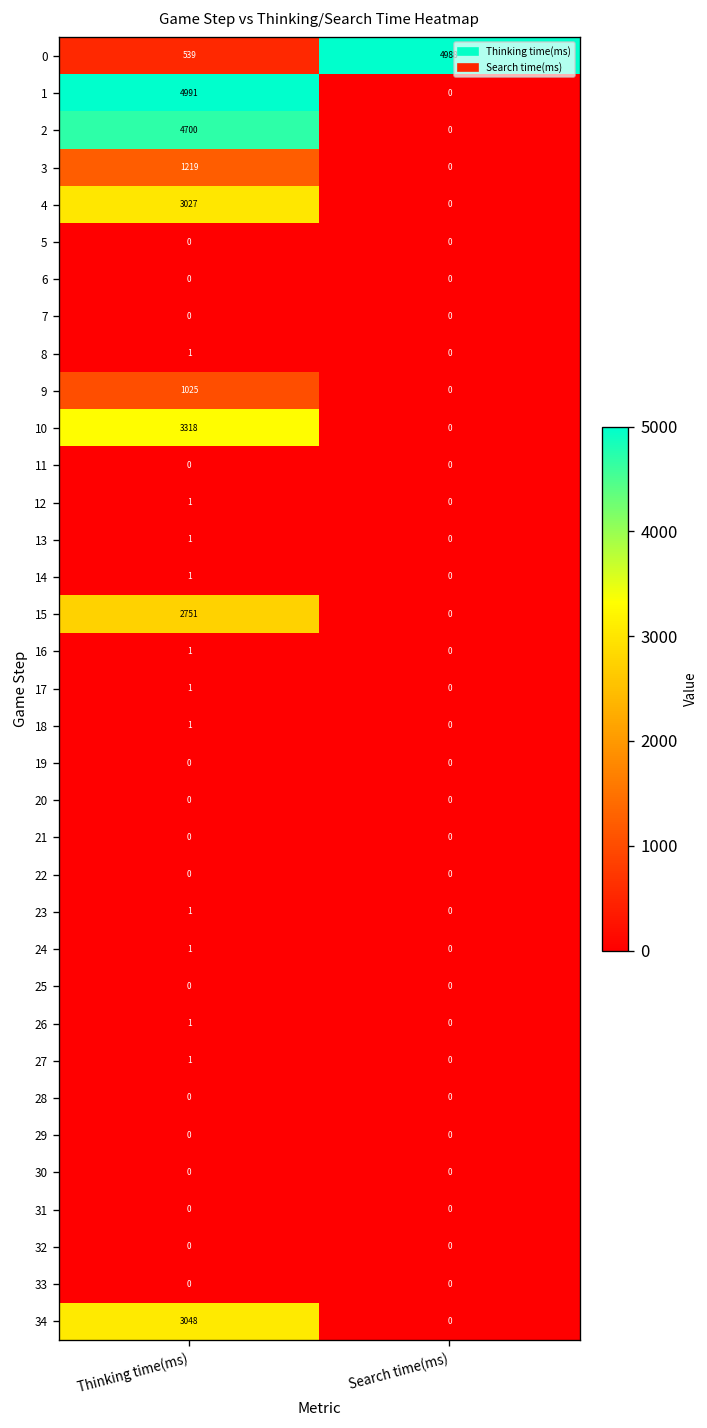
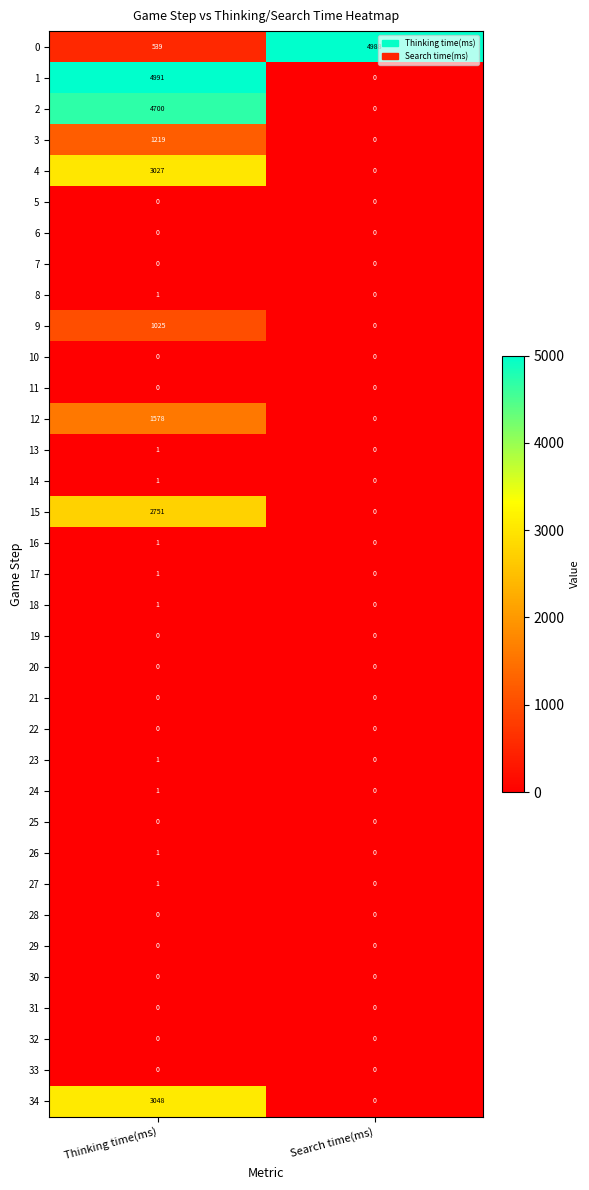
  {
    "0": {
      "Thinking time(ms)": 539
    },
    "1": {
      "Thinking time(ms)": 4991,
      "Search time(ms)": 0
    },
    "2": {
      "Thinking time(ms)": 4700,
      "Search time(ms)": 0
    },
    "3": {
      "Thinking time(ms)": 1219,
      "Search time(ms)": 0
    },
    "4": {
      "Thinking time(ms)": 3027,
      "Search time(ms)": 0
    },
    "5": {
      "Thinking time(ms)": 0,
      "Search time(ms)": 0
    },
    "6": {
      "Thinking time(ms)": 0,
      "Search time(ms)": 0
    },
    "7": {
      "Thinking time(ms)": 0,
      "Search time(ms)": 0
    },
    "8": {
      "Thinking time(ms)": 1,
      "Search time(ms)": 0
    },
    "9": {
      "Thinking time(ms)": 1025,
      "Search time(ms)": 0
    },
    "10": {
-     "Thinking time(ms)": 3318,
+     "Thinking time(ms)": 0,
      "Search time(ms)": 0
    },
    "11": {
      "Thinking time(ms)": 0,
      "Search time(ms)": 0
    },
    "12": {
-     "Thinking time(ms)": 1,
+     "Thinking time(ms)": 1578,
      "Search time(ms)": 0
    },
    "13": {
      "Thinking time(ms)": 1,
      "Search time(ms)": 0
    },
    "14": {
      "Thinking time(ms)": 1,
      "Search time(ms)": 0
    },
    "15": {
      "Thinking time(ms)": 2751,
      "Search time(ms)": 0
    },
    "16": {
      "Thinking time(ms)": 1,
      "Search time(ms)": 0
    },
    "17": {
      "Thinking time(ms)": 1,
      "Search time(ms)": 0
    },
    "18": {
      "Thinking time(ms)": 1,
      "Search time(ms)": 0
    },
    "19": {
      "Thinking time(ms)": 0,
      "Search time(ms)": 0
    },
    "20": {
      "Thinking time(ms)": 0,
      "Search time(ms)": 0
    },
    "21": {
      "Thinking time(ms)": 0,
      "Search time(ms)": 0
    },
    "22": {
      "Thinking time(ms)": 0,
      "Search time(ms)": 0
    },
    "23": {
      "Thinking time(ms)": 1,
      "Search time(ms)": 0
    },
    "24": {
      "Thinking time(ms)": 1,
      "Search time(ms)": 0
    },
    "25": {
      "Thinking time(ms)": 0,
      "Search time(ms)": 0
    },
    "26": {
      "Thinking time(ms)": 1,
      "Search time(ms)": 0
    },
    "27": {
      "Thinking time(ms)": 1,
      "Search time(ms)": 0
    },
    "28": {
      "Thinking time(ms)": 0,
      "Search time(ms)": 0
    },
    "29": {
      "Thinking time(ms)": 0,
      "Search time(ms)": 0
    },
    "30": {
      "Thinking time(ms)": 0,
      "Search time(ms)": 0
    },
    "31": {
      "Thinking time(ms)": 0,
      "Search time(ms)": 0
    },
    "32": {
      "Thinking time(ms)": 0,
      "Search time(ms)": 0
    },
    "33": {
      "Thinking time(ms)": 0,
      "Search time(ms)": 0
    },
    "34": {
      "Thinking time(ms)": 3048,
      "Search time(ms)": 0
    }
  }
